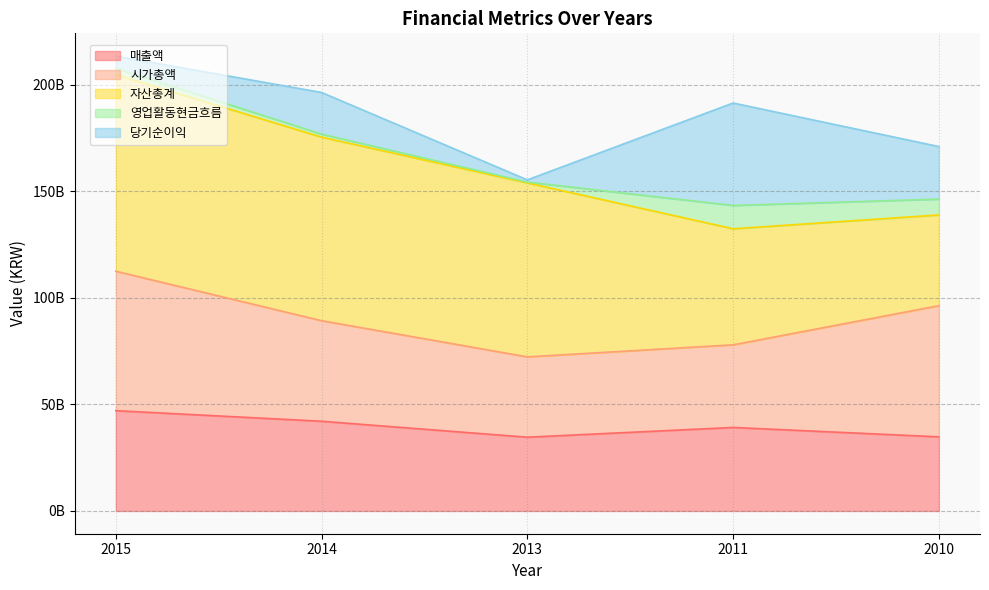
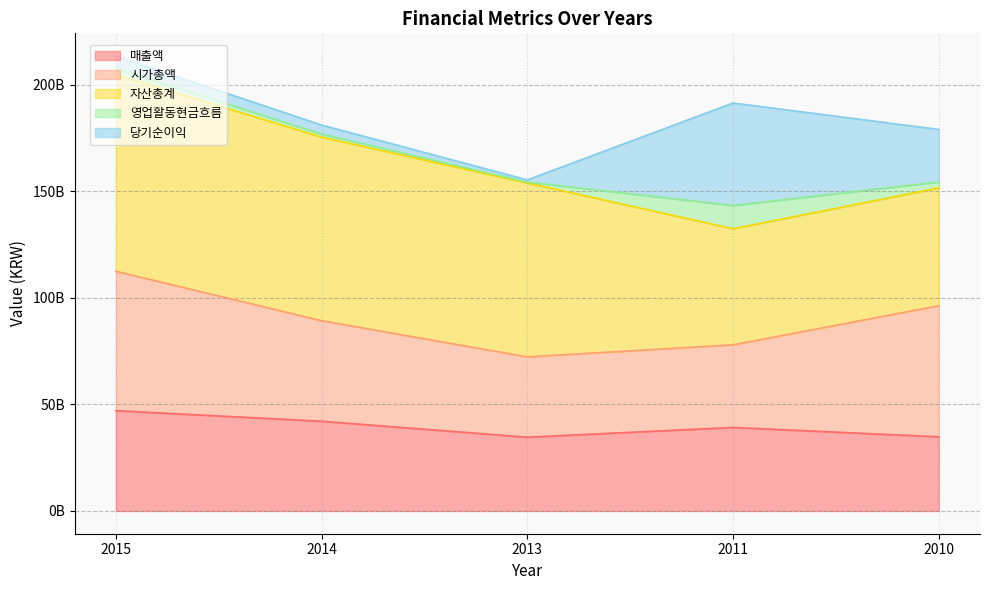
  {
    "자산총계": {
      "2014": 86000000000,
      "2011": 54000000000,
-     "2010": 43000000000
+     "2010": 55000000000
    },
    "영업활동현금흐름": {
      "2014": 1000000000,
      "2011": 11000000000,
-     "2010": 7000000000
+     "2010": 3000000000
    },
    "당기순이익": {
-     "2014": 20000000000,
+     "2014": 4000000000,
      "2011": 48000000000,
      "2010": 25000000000
    }
  }
